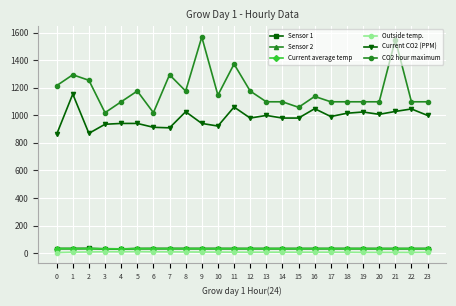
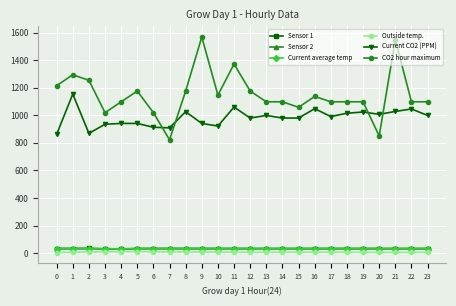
  {
    "Current average temp": {
      "0": 30,
      "1": 30,
      "2": 30,
      "3": 30,
      "4": 30,
      "5": 30,
      "6": 30,
      "7": 30,
      "8": 30,
      "9": 30,
      "10": 30,
      "11": 30,
      "12": 30,
      "13": 30,
      "14": 30,
      "15": 30,
      "16": 30,
      "17": 30,
      "18": 30,
      "19": 30,
      "20": 30,
      "21": 30,
      "22": 30,
      "23": 30
    },
    "Outside temp.": {
      "0": 0,
      "1": 10,
      "2": 10,
      "3": 10,
      "4": 10,
      "5": 10,
      "6": 10,
      "7": 10,
      "8": 10,
      "9": 10,
      "10": 10,
      "11": 10,
      "12": 10,
      "13": 10,
      "14": 10,
      "15": 10,
      "16": 10,
      "17": 10,
      "18": 10,
      "19": 10,
      "20": 10,
      "21": 10,
      "22": 0,
      "23": 10
    },
    "Current CO2 (PPM)": {
      "0": 860,
      "1": 1150,
      "2": 870,
      "3": 940,
      "4": 940,
      "5": 940,
      "6": 910,
      "7": 910,
      "8": 1030,
      "9": 940,
      "10": 920,
      "11": 1060,
      "12": 980,
      "13": 1000,
      "14": 980,
      "15": 980,
      "16": 1050,
      "17": 990,
      "18": 1020,
      "19": 1020,
      "20": 1010,
      "21": 1030,
      "22": 1050,
      "23": 1000
    },
    "CO2 hour maximum": {
      "0": 1220,
      "1": 1290,
      "2": 1250,
      "3": 1020,
      "4": 1100,
      "5": 1180,
      "6": 1020,
-     "7": 1290,
+     "7": 820,
      "8": 1180,
      "9": 1570,
      "10": 1150,
      "11": 1370,
      "12": 1180,
      "13": 1100,
      "14": 1100,
      "15": 1060,
      "16": 1140,
      "17": 1100,
      "18": 1100,
      "19": 1100,
-     "20": 1100,
+     "20": 850,
      "22": 1100,
      "23": 1100
    }
  }
